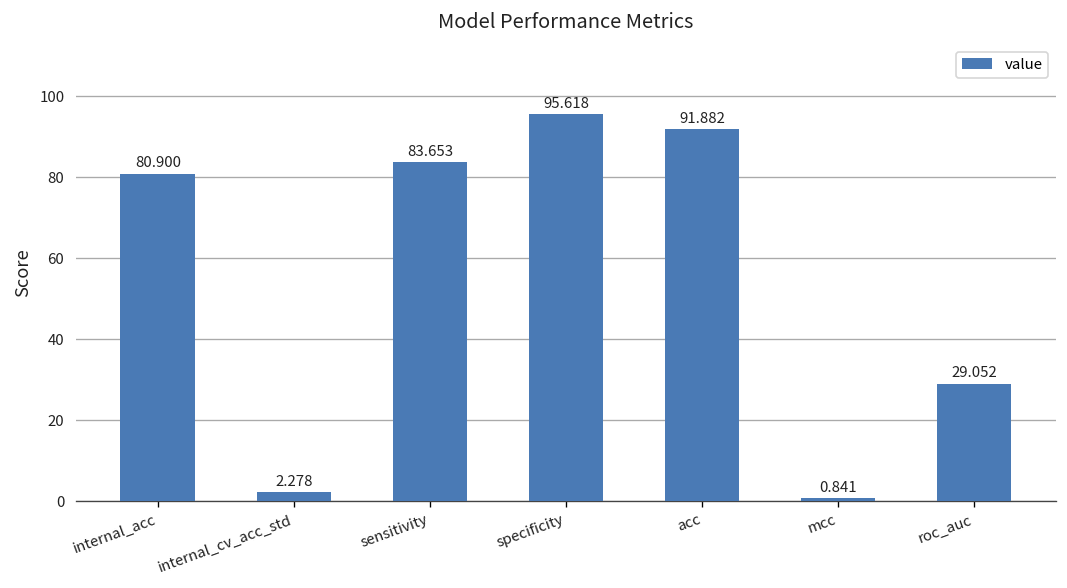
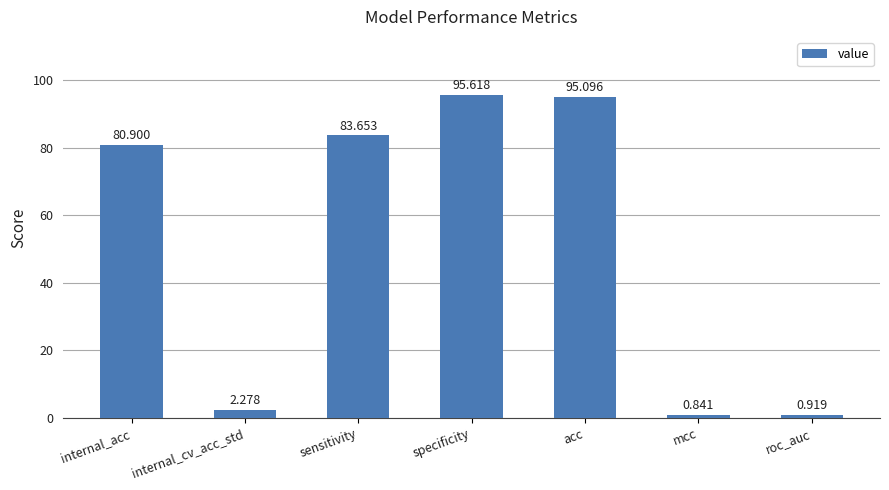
  {
    "internal_acc": 80.900,
    "internal_cv_acc_std": 2.278,
    "sensitivity": 83.653,
    "specificity": 95.618,
-   "acc": 91.882,
+   "acc": 95.096,
    "mcc": 0.841,
-   "roc_auc": 29.052
+   "roc_auc": 0.919
  }
